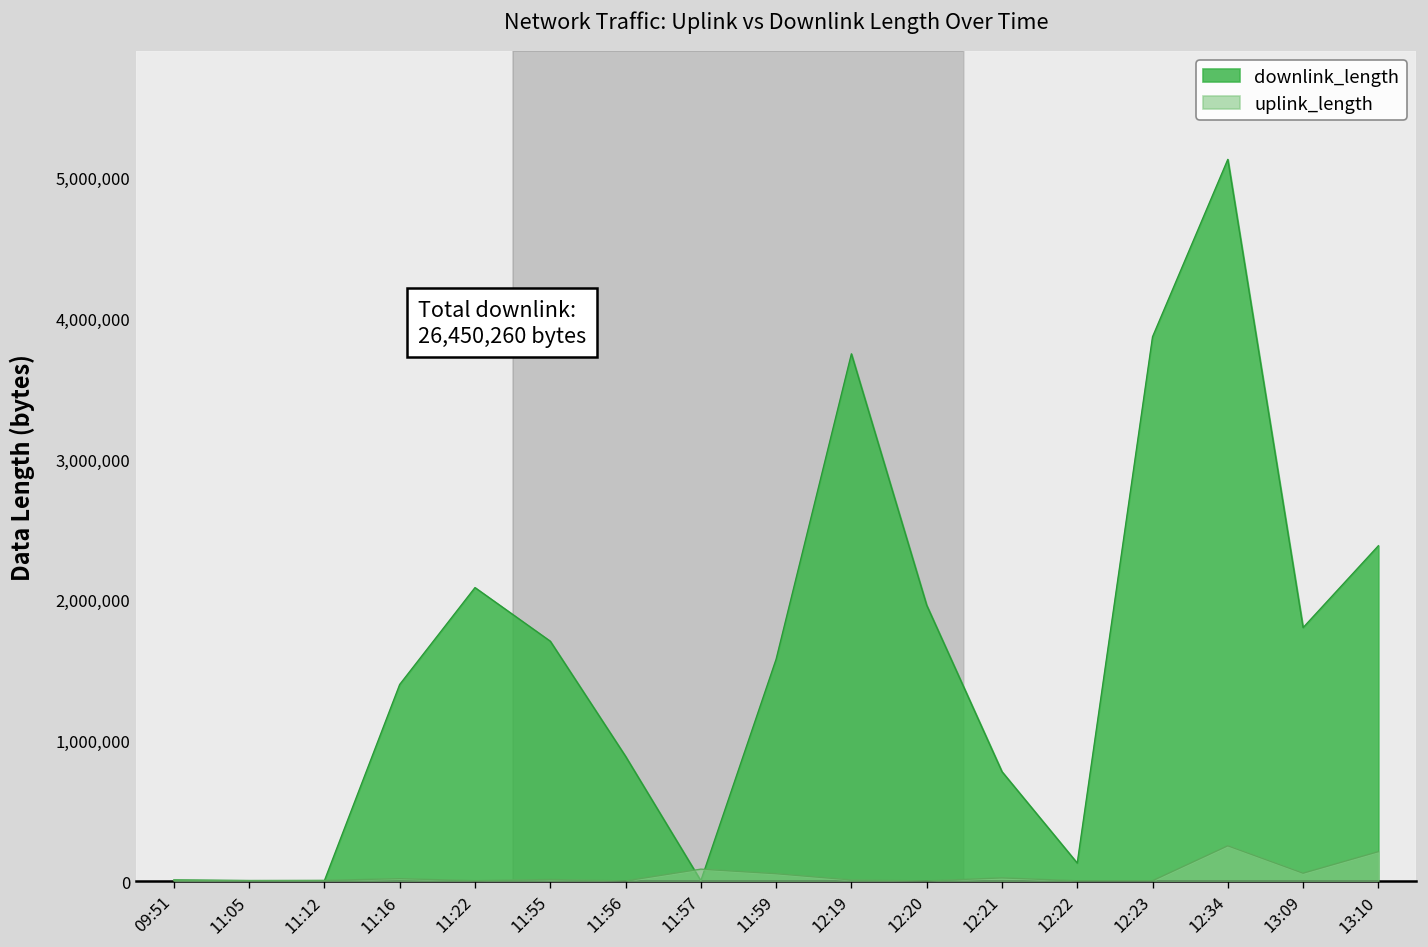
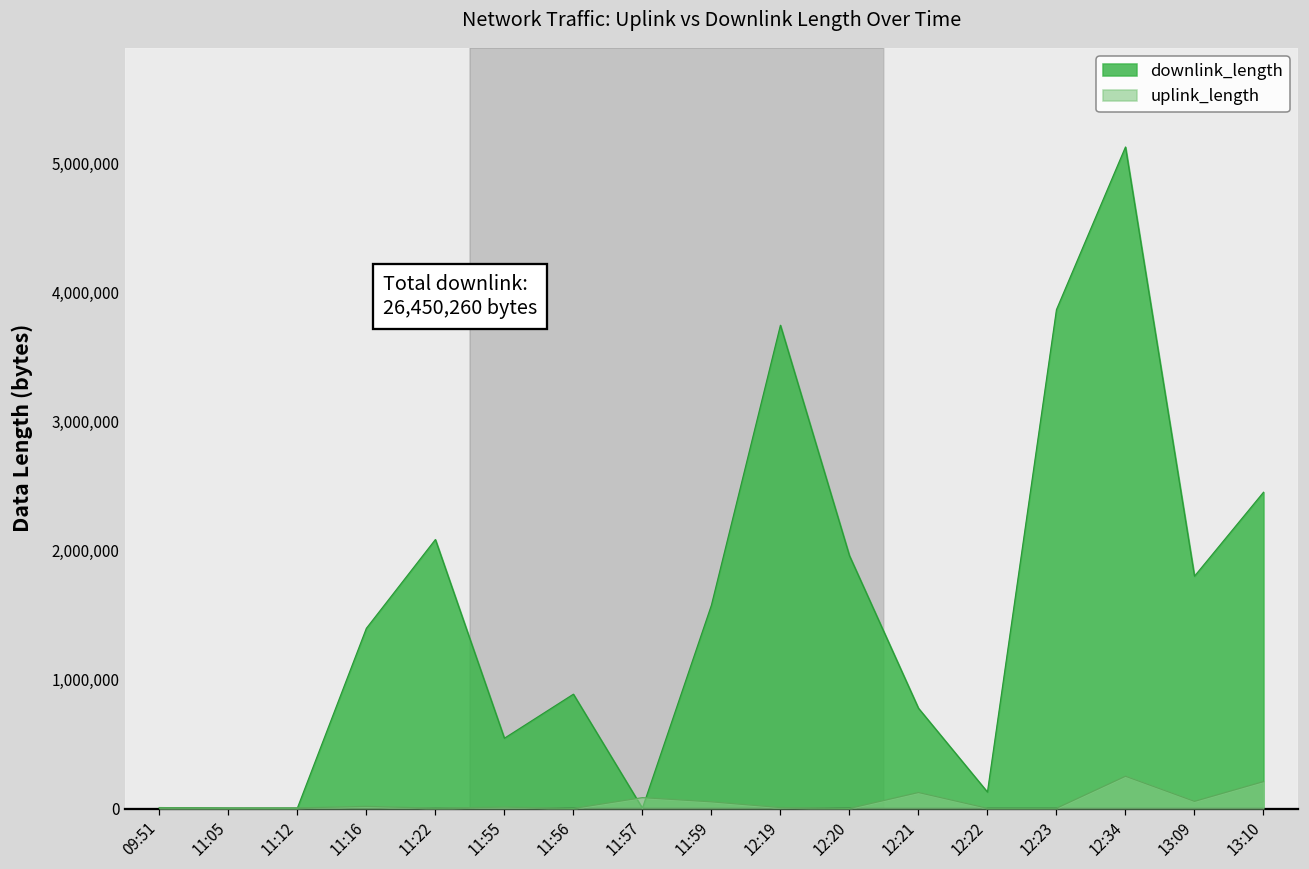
  {
    "downlink_length": {
      "11:16": "1,400,000",
      "11:22": "2,090,000",
-     "11:55": "1,710,000",
+     "11:55": "540,000",
      "11:56": "890,000",
      "11:57": "0",
      "11:59": "1,580,000",
      "12:19": "3,750,000",
      "12:20": "1,960,000",
      "12:21": "780,000",
      "12:22": "130,000",
      "12:23": "3,870,000",
      "12:34": "5,130,000",
      "13:09": "1,800,000",
-     "13:10": "2,380,000"
+     "13:10": "2,450,000"
    },
    "uplink_length": {
      "11:16": "20,000",
      "11:22": "0",
      "11:55": "10,000",
      "11:56": "0",
      "11:57": "80,000",
      "11:59": "50,000",
      "12:19": "10,000",
      "12:20": "0",
-     "12:21": "20,000",
+     "12:21": "120,000",
      "12:22": "0",
      "12:23": "0",
      "12:34": "250,000",
      "13:09": "60,000",
      "13:10": "210,000"
    }
  }
